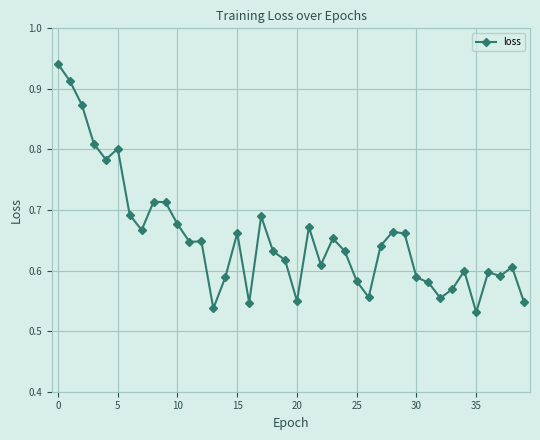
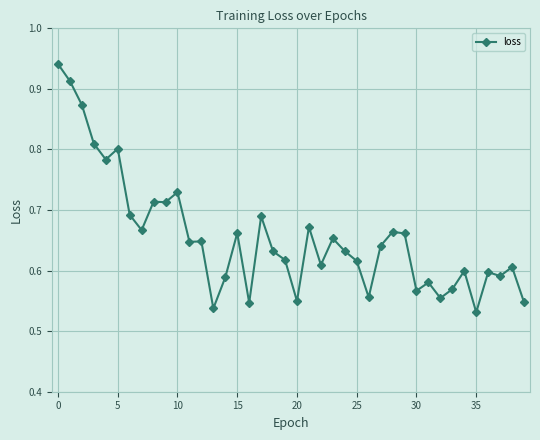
  {
    "0": 0.94,
    "5": 0.80,
-   "10": 0.68,
+   "10": 0.73,
    "15": 0.66,
    "20": 0.55,
-   "25": 0.58,
-   "30": 0.59,
+   "25": 0.62,
+   "30": 0.57,
    "35": 0.53
  }
